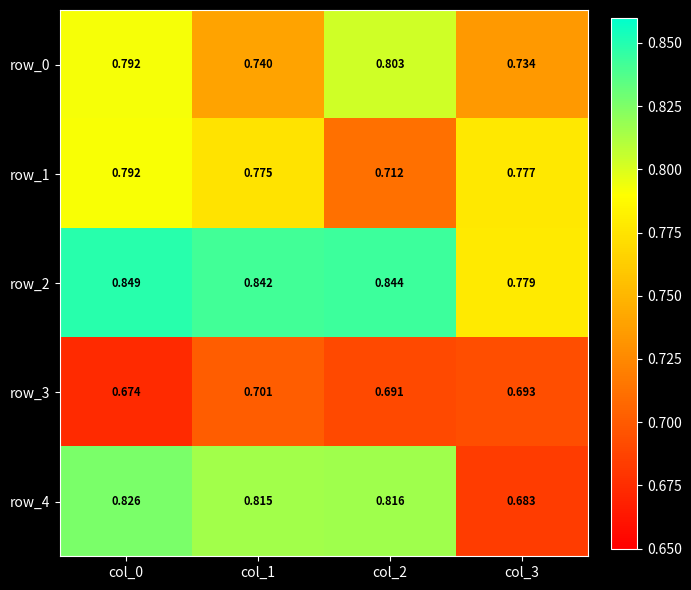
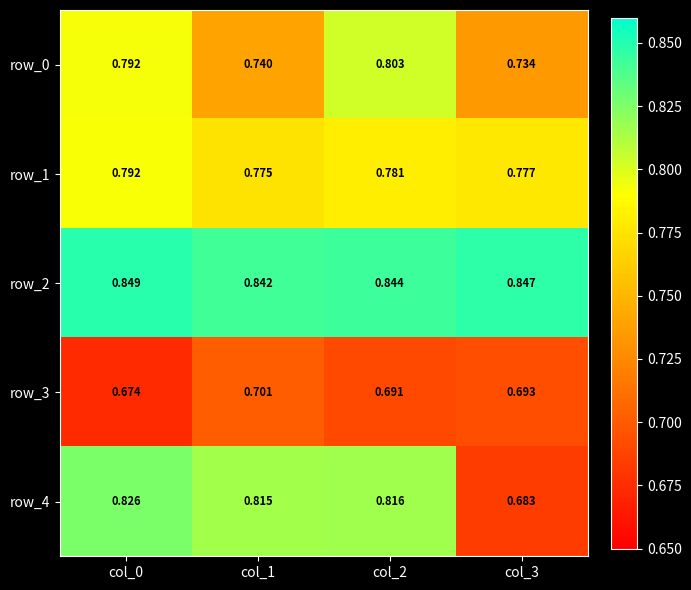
  {
    "row_0": {
      "col_0": 0.792,
      "col_1": 0.740,
      "col_2": 0.803,
      "col_3": 0.734
    },
    "row_1": {
      "col_0": 0.792,
      "col_1": 0.775,
-     "col_2": 0.712,
+     "col_2": 0.781,
      "col_3": 0.777
    },
    "row_2": {
      "col_0": 0.849,
      "col_1": 0.842,
      "col_2": 0.844,
-     "col_3": 0.779
+     "col_3": 0.847
    },
    "row_3": {
      "col_0": 0.674,
      "col_1": 0.701,
      "col_2": 0.691,
      "col_3": 0.693
    },
    "row_4": {
      "col_0": 0.826,
      "col_1": 0.815,
      "col_2": 0.816,
      "col_3": 0.683
    }
  }
